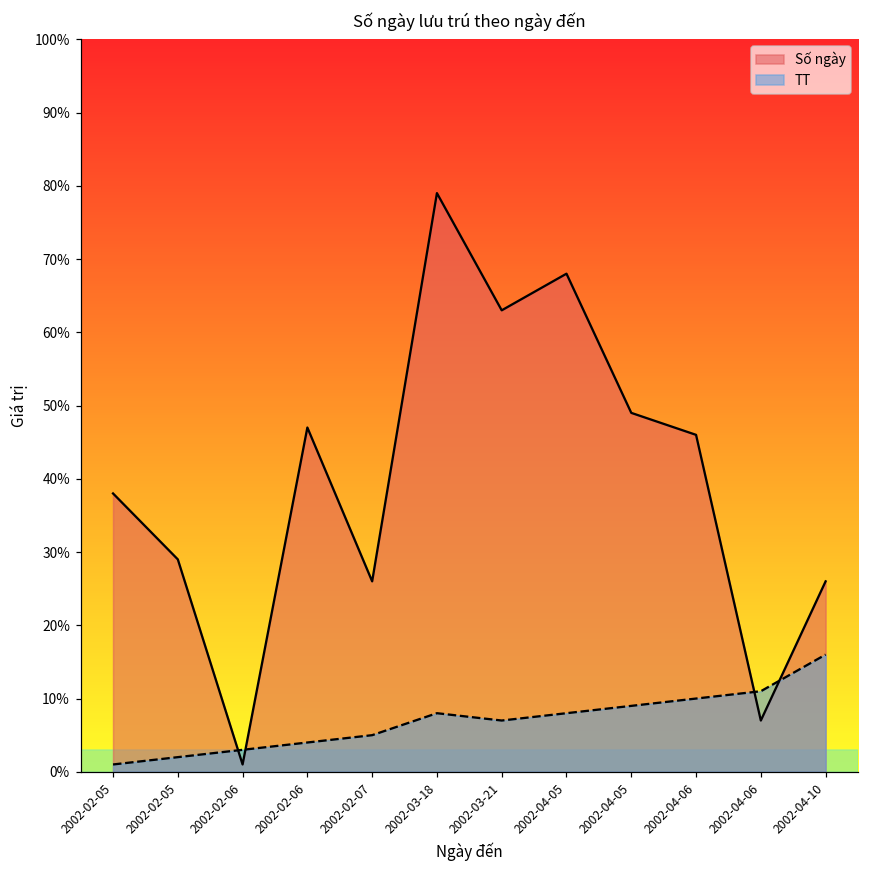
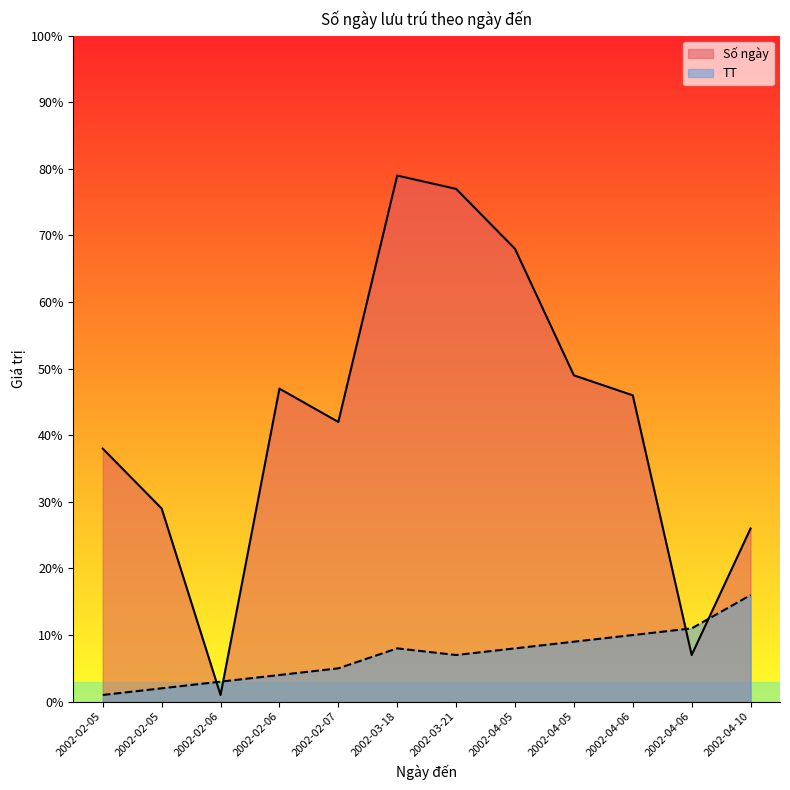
  {
    "Số ngày": {
-     "2002-02-07": "26%",
+     "2002-02-07": "42%",
      "2002-03-18": "79%",
-     "2002-03-21": "63%",
+     "2002-03-21": "77%",
      "2002-04-10": "26%"
    },
    "TT": {
      "2002-02-07": "5%",
      "2002-03-18": "8%",
      "2002-03-21": "7%",
      "2002-04-10": "16%"
    }
  }
